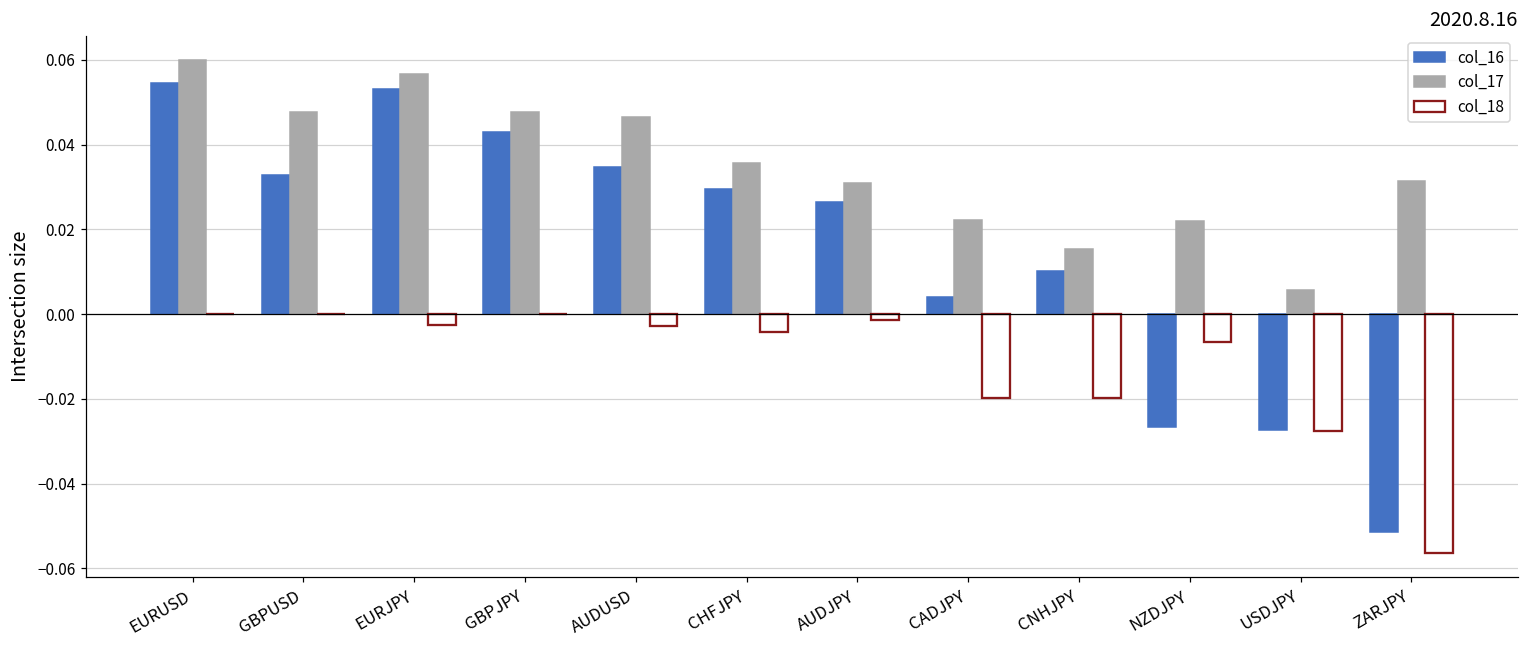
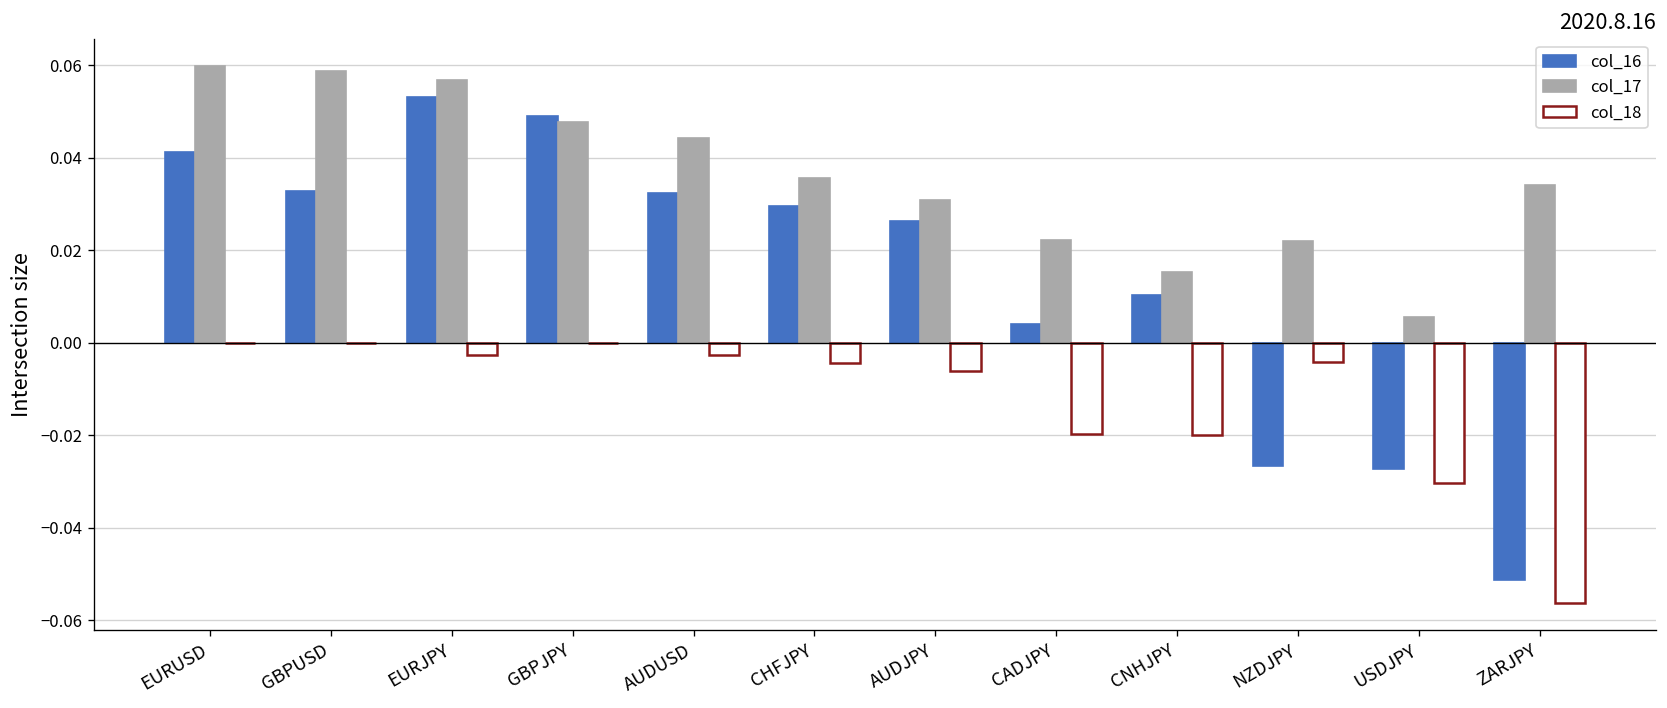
  {
    "col_16": {
-     "EURUSD": 0.055,
+     "EURUSD": 0.041,
      "GBPUSD": 0.033,
      "EURJPY": 0.053,
-     "GBPJPY": 0.043,
-     "AUDUSD": 0.035,
+     "GBPJPY": 0.049,
+     "AUDUSD": 0.032,
      "CHFJPY": 0.030,
      "AUDJPY": 0.026,
      "CADJPY": 0.004,
      "CNHJPY": 0.010,
      "NZDJPY": -0.027,
      "USDJPY": -0.027,
      "ZARJPY": -0.051
    },
    "col_17": {
      "EURUSD": 0.060,
-     "GBPUSD": 0.048,
+     "GBPUSD": 0.059,
      "EURJPY": 0.057,
      "GBPJPY": 0.048,
-     "AUDUSD": 0.046,
+     "AUDUSD": 0.044,
      "CHFJPY": 0.036,
      "AUDJPY": 0.031,
      "CADJPY": 0.022,
      "CNHJPY": 0.015,
      "NZDJPY": 0.022,
      "USDJPY": 0.006,
-     "ZARJPY": 0.032
+     "ZARJPY": 0.034
    },
    "col_18": {
      "EURUSD": 0.000,
      "GBPUSD": 0.000,
      "EURJPY": -0.003,
      "GBPJPY": 0.000,
      "AUDUSD": -0.003,
      "CHFJPY": -0.004,
-     "AUDJPY": -0.001,
+     "AUDJPY": -0.006,
      "CADJPY": -0.020,
      "CNHJPY": -0.020,
-     "NZDJPY": -0.007,
-     "USDJPY": -0.028,
+     "NZDJPY": -0.004,
+     "USDJPY": -0.030,
      "ZARJPY": -0.056
    }
  }
